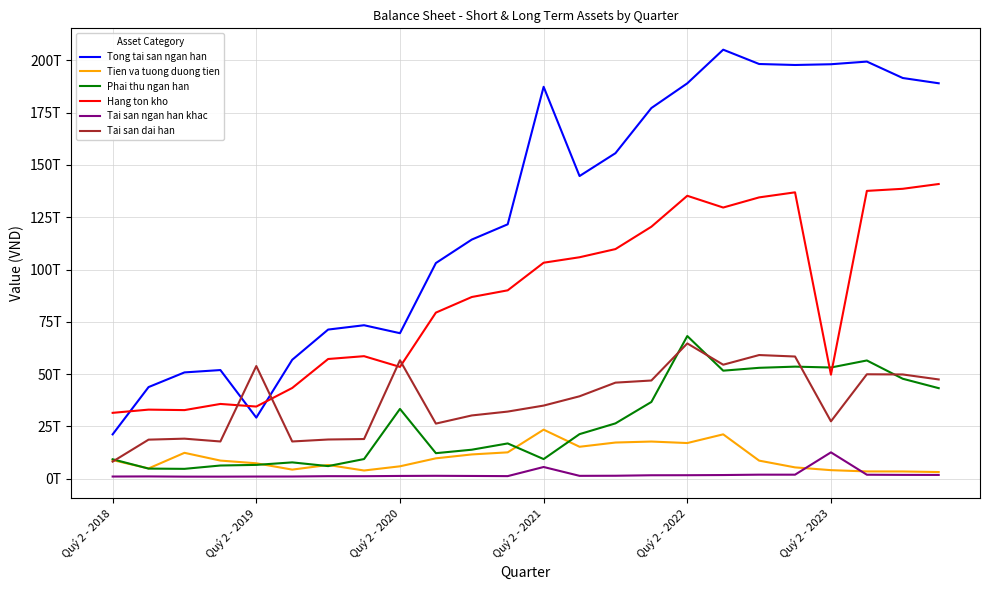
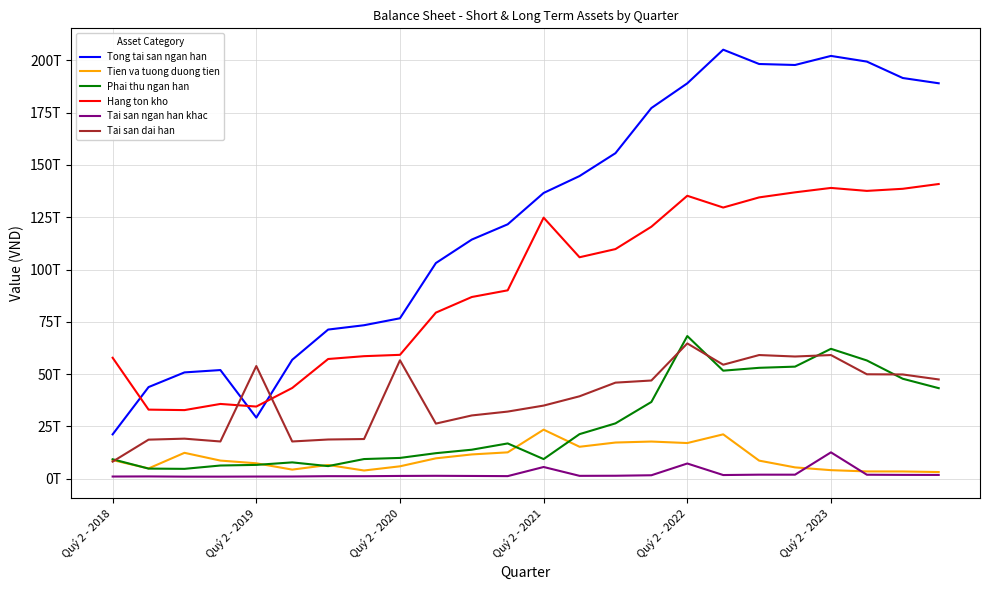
  {
    "Tong tai san ngan han": {
      "Quý 2 - 2018": "21T",
      "Quý 2 - 2019": "29T",
-     "Quý 2 - 2020": "70T",
-     "Quý 2 - 2021": "187T",
+     "Quý 2 - 2020": "77T",
+     "Quý 2 - 2021": "137T",
      "Quý 2 - 2022": "189T",
-     "Quý 2 - 2023": "198T"
+     "Quý 2 - 2023": "202T"
    },
    "Tien va tuong duong tien": {
      "Quý 2 - 2020": "6T",
      "Quý 2 - 2021": "23T",
      "Quý 2 - 2022": "17T",
      "Quý 2 - 2023": "4T"
    },
    "Phai thu ngan han": {
-     "Quý 2 - 2020": "33T",
+     "Quý 2 - 2020": "10T",
      "Quý 2 - 2021": "9T",
      "Quý 2 - 2022": "68T",
-     "Quý 2 - 2023": "53T"
+     "Quý 2 - 2023": "62T"
    },
    "Hang ton kho": {
-     "Quý 2 - 2018": "31T",
+     "Quý 2 - 2018": "58T",
      "Quý 2 - 2019": "34T",
-     "Quý 2 - 2020": "53T",
-     "Quý 2 - 2021": "103T",
+     "Quý 2 - 2020": "59T",
+     "Quý 2 - 2021": "125T",
      "Quý 2 - 2022": "135T",
-     "Quý 2 - 2023": "50T"
+     "Quý 2 - 2023": "139T"
    },
    "Tai san ngan han khac": {
      "Quý 2 - 2018": "1T",
      "Quý 2 - 2019": "1T",
      "Quý 2 - 2020": "1T",
      "Quý 2 - 2021": "6T",
-     "Quý 2 - 2022": "2T",
+     "Quý 2 - 2022": "7T",
      "Quý 2 - 2023": "13T"
    },
    "Tai san dai han": {
      "Quý 2 - 2019": "54T",
      "Quý 2 - 2020": "57T",
      "Quý 2 - 2021": "35T",
      "Quý 2 - 2022": "65T",
-     "Quý 2 - 2023": "27T"
+     "Quý 2 - 2023": "59T"
    }
  }
